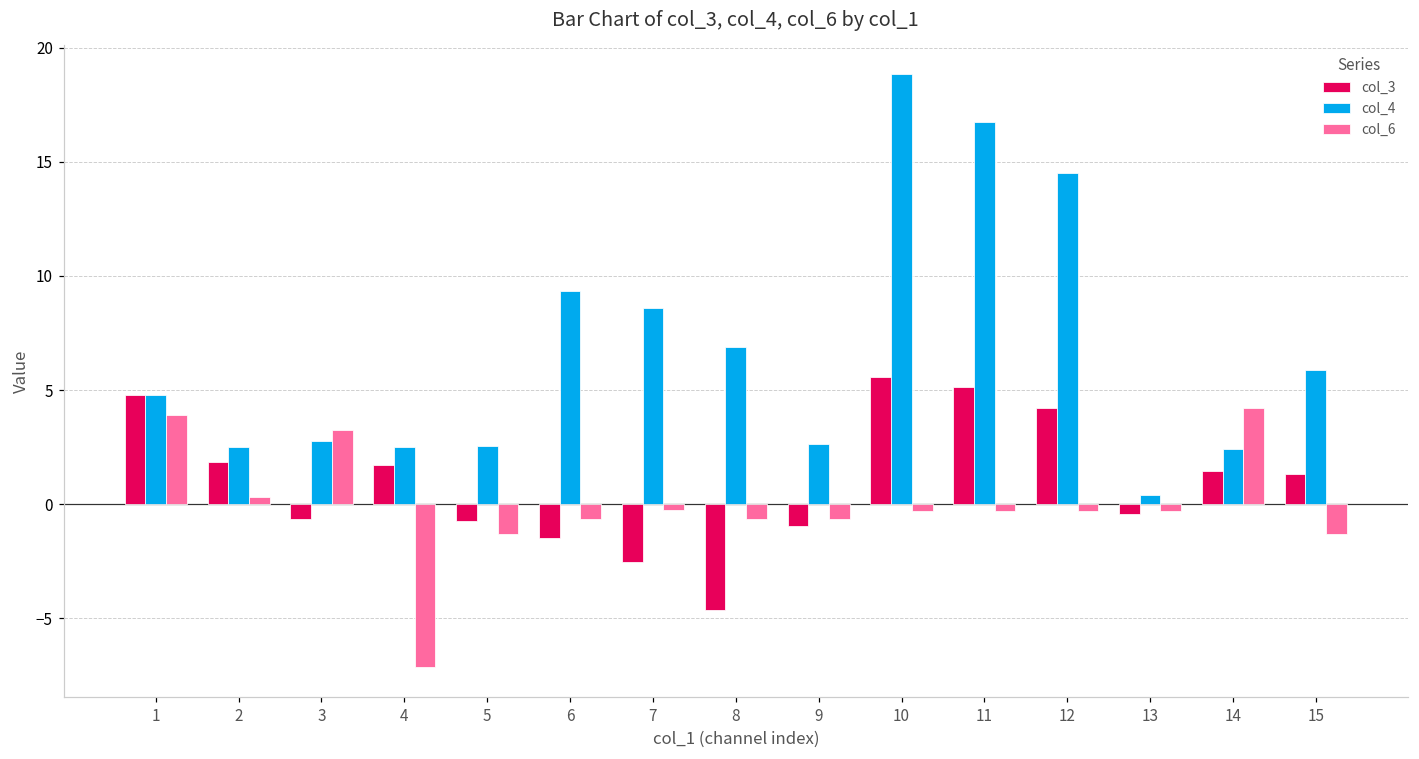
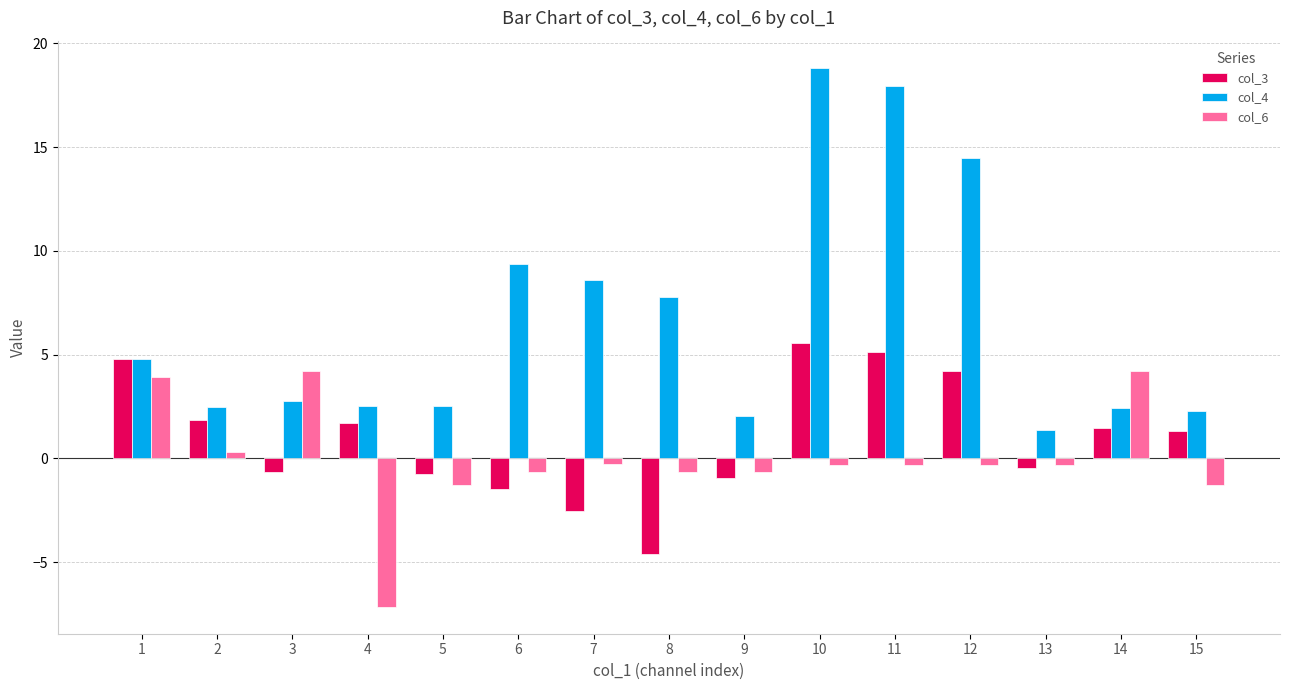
  {
    "col_3": {
      "1": 4.8,
      "2": 1.9,
      "3": -0.6,
      "4": 1.7,
      "5": -0.8,
      "6": -1.5,
      "7": -2.5,
      "8": -4.6,
      "9": -1.0,
      "10": 5.6,
      "11": 5.1,
      "12": 4.2,
      "13": -0.5,
      "14": 1.5,
      "15": 1.3
    },
    "col_4": {
      "1": 4.8,
      "2": 2.5,
      "3": 2.8,
      "4": 2.5,
      "5": 2.5,
      "6": 9.4,
      "7": 8.6,
-     "8": 6.9,
-     "9": 2.6,
+     "8": 7.8,
+     "9": 2.0,
      "10": 18.8,
-     "11": 16.7,
+     "11": 17.9,
      "12": 14.5,
-     "13": 0.4,
+     "13": 1.4,
      "14": 2.4,
-     "15": 5.9
+     "15": 2.3
    },
    "col_6": {
      "1": 3.9,
      "2": 0.3,
-     "3": 3.2,
+     "3": 4.2,
      "4": -7.2,
      "5": -1.3,
      "6": -0.6,
      "7": -0.2,
      "8": -0.6,
      "9": -0.6,
      "10": -0.3,
      "11": -0.3,
      "12": -0.3,
      "13": -0.3,
      "14": 4.2,
      "15": -1.3
    }
  }
